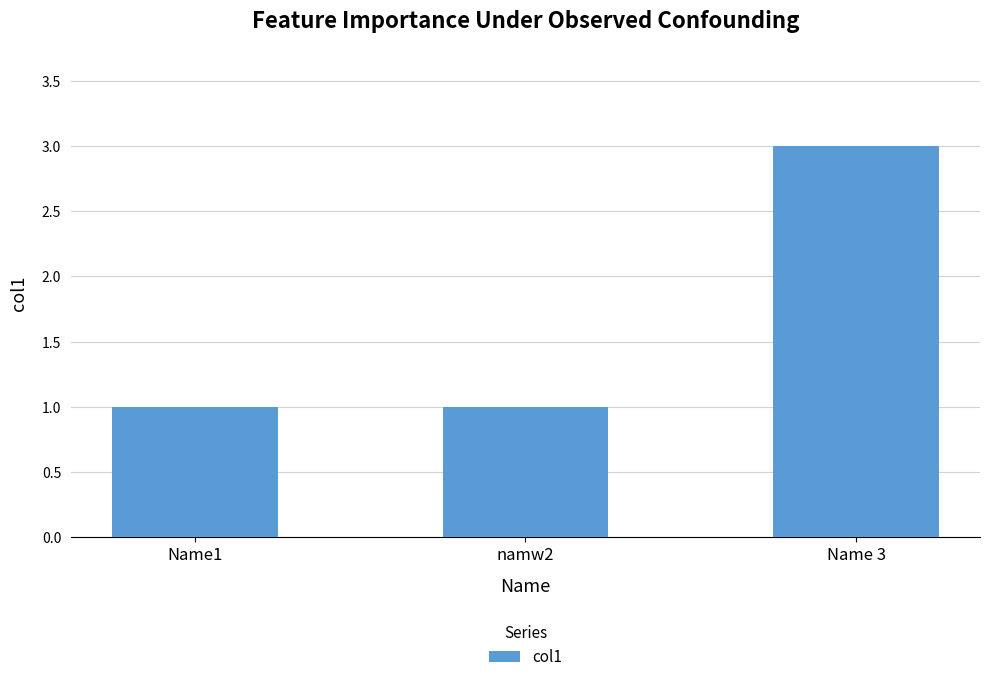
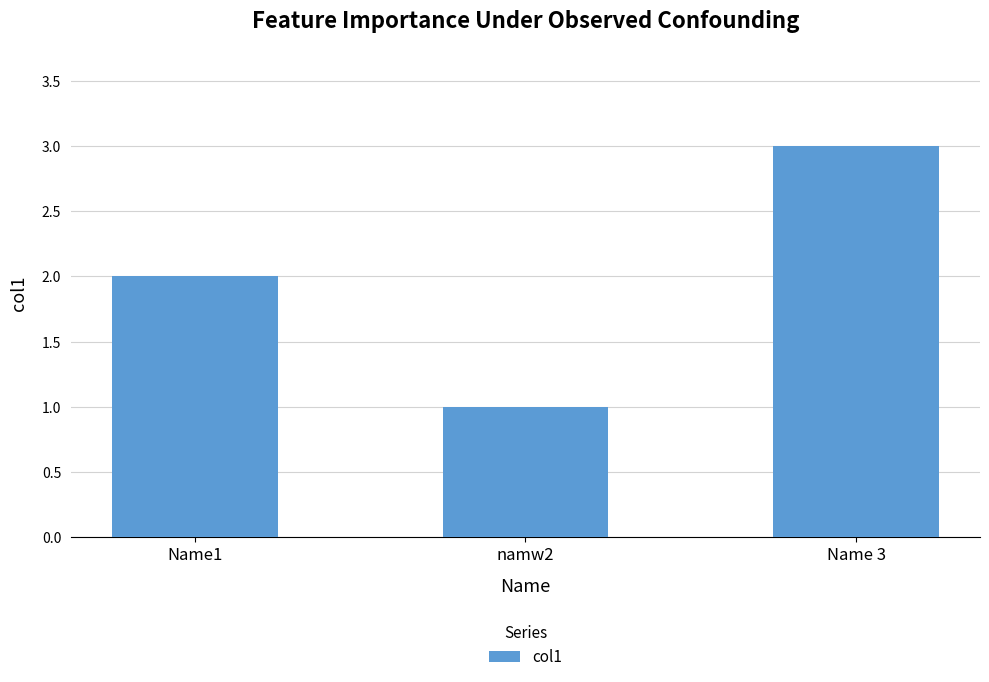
  {
-   "Name1": 1,
+   "Name1": 2,
    "namw2": 1,
    "Name 3": 3
  }
